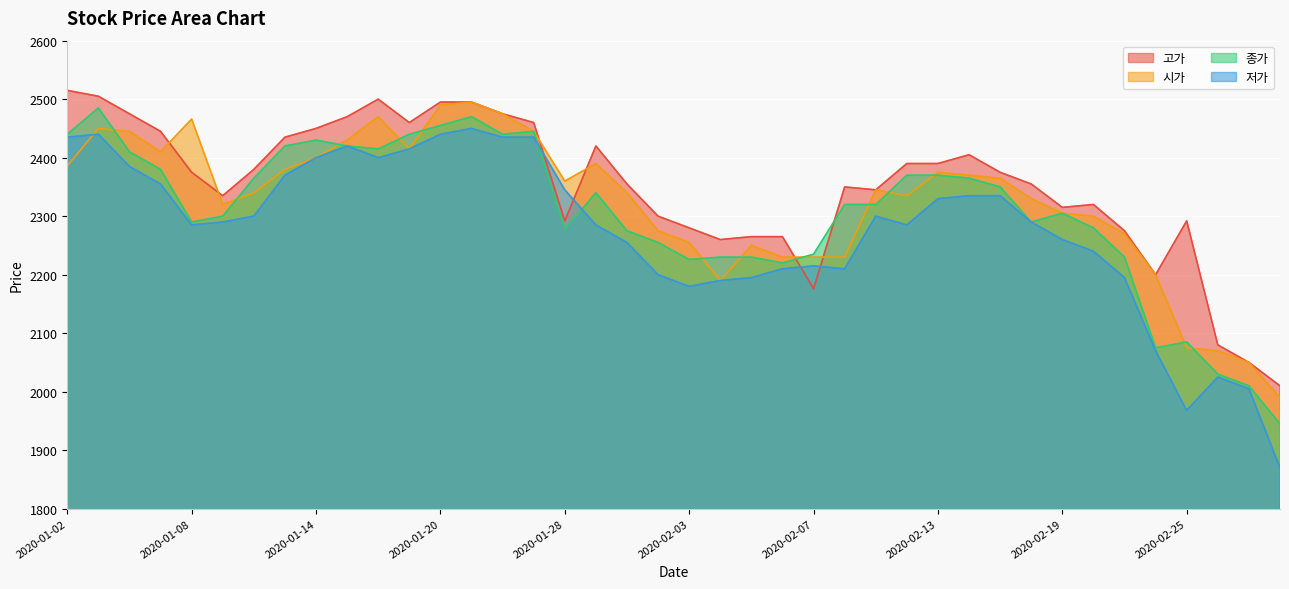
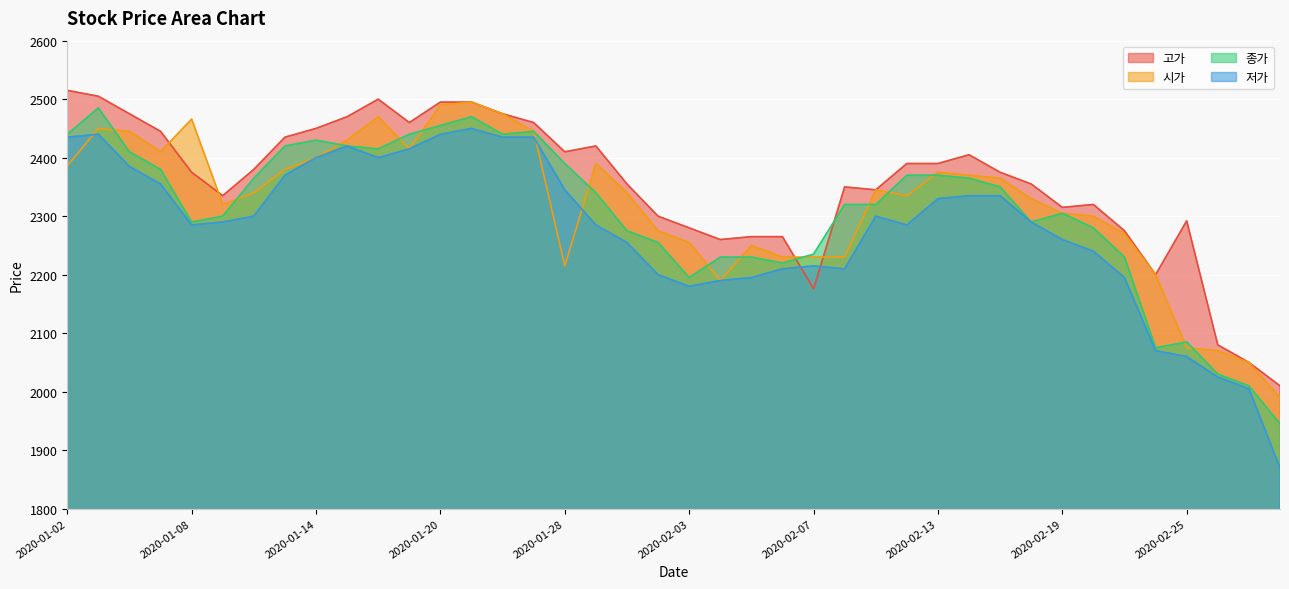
  {
    "고가": {
      "2020-01-02": 2520,
      "2020-01-08": 2380,
      "2020-01-14": 2450,
      "2020-01-20": 2500,
-     "2020-01-28": 2290,
+     "2020-01-28": 2410,
      "2020-02-03": 2280,
      "2020-02-07": 2180,
      "2020-02-13": 2390,
      "2020-02-19": 2320,
      "2020-02-25": 2290
    },
    "시가": {
      "2020-01-02": 2390,
      "2020-01-08": 2470,
      "2020-01-20": 2490,
-     "2020-01-28": 2360,
+     "2020-01-28": 2220,
      "2020-02-03": 2260,
      "2020-02-07": 2230,
      "2020-02-13": 2380,
      "2020-02-25": 2080
    },
    "종가": {
      "2020-01-02": 2440,
      "2020-01-08": 2290,
      "2020-01-14": 2430,
      "2020-01-20": 2460,
-     "2020-01-28": 2280,
-     "2020-02-03": 2230,
+     "2020-01-28": 2390,
+     "2020-02-03": 2200,
      "2020-02-07": 2240,
      "2020-02-13": 2370,
      "2020-02-25": 2090
    },
    "저가": {
      "2020-01-02": 2440,
      "2020-01-08": 2290,
      "2020-01-20": 2440,
      "2020-01-28": 2350,
      "2020-02-03": 2180,
      "2020-02-07": 2220,
      "2020-02-13": 2330,
      "2020-02-19": 2260,
-     "2020-02-25": 1970
+     "2020-02-25": 2060
    }
  }
